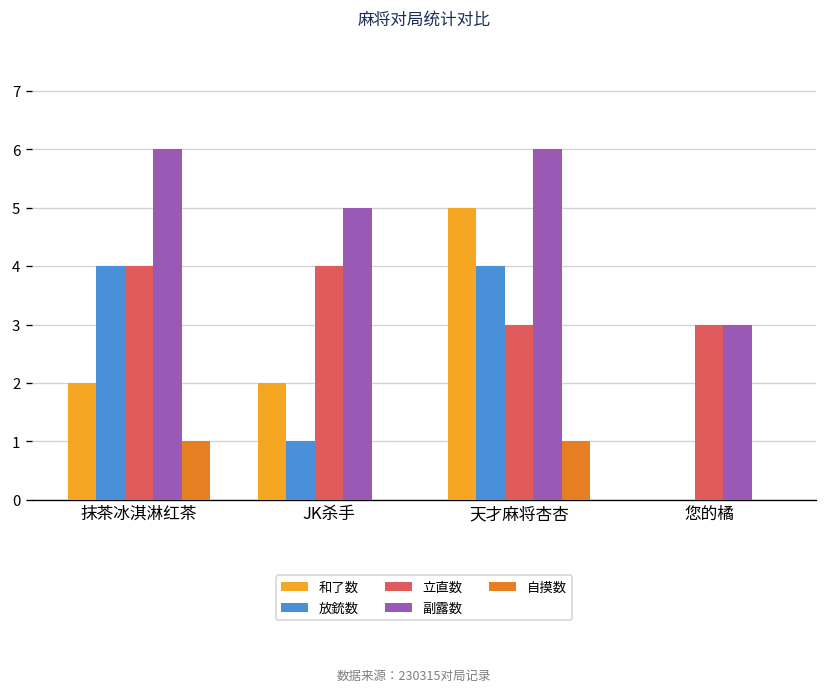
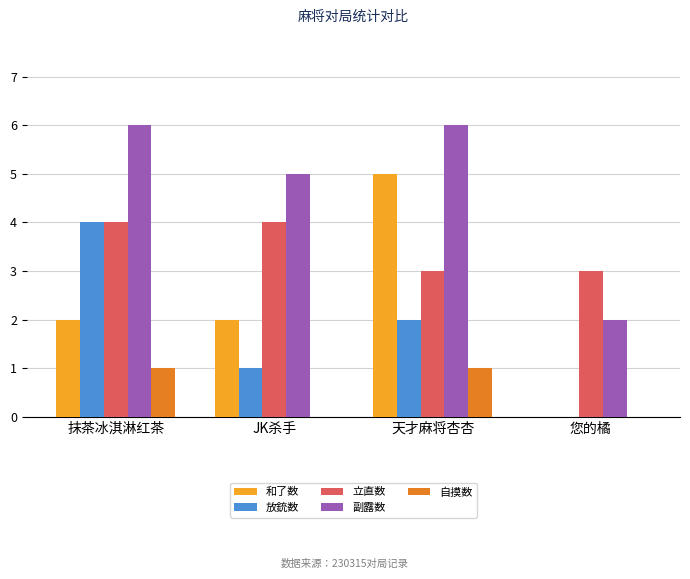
  {
    "放銃数": {
      "抹茶冰淇淋红茶": 4,
      "JK杀手": 1,
-     "天才麻将杏杏": 4,
+     "天才麻将杏杏": 2,
      "您的橘": 0
    },
    "立直数": {
      "抹茶冰淇淋红茶": 4,
      "JK杀手": 4,
      "天才麻将杏杏": 3,
      "您的橘": 3
    },
    "副露数": {
      "抹茶冰淇淋红茶": 6,
      "JK杀手": 5,
      "天才麻将杏杏": 6,
-     "您的橘": 3
+     "您的橘": 2
    }
  }
